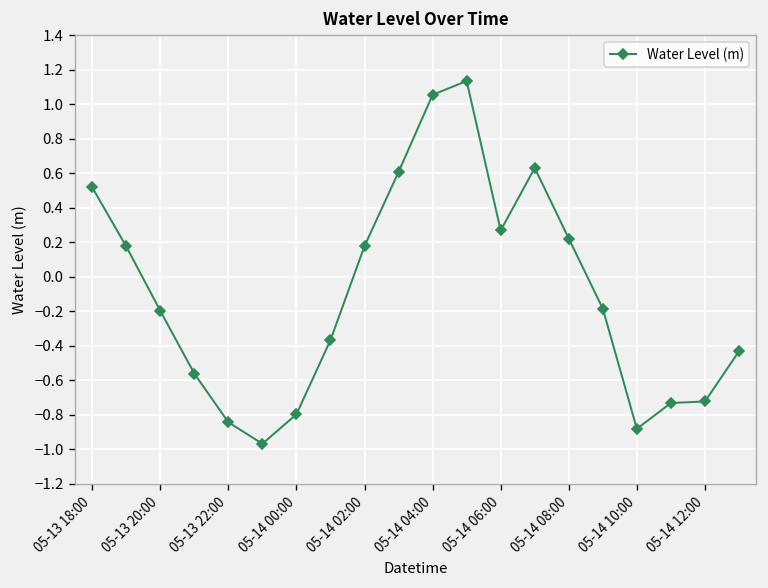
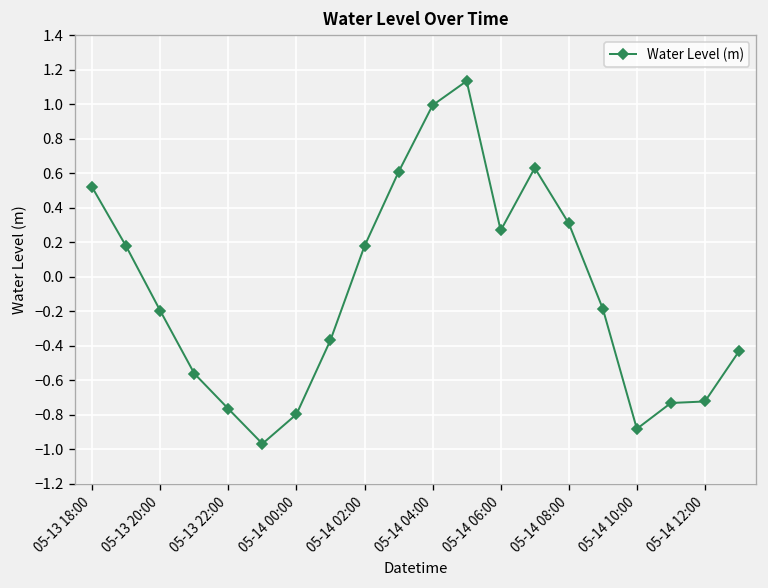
  {
    "05-13 18:00": 0.52,
    "05-13 20:00": -0.20,
-   "05-13 22:00": -0.84,
+   "05-13 22:00": -0.77,
    "05-14 00:00": -0.80,
    "05-14 02:00": 0.18,
-   "05-14 04:00": 1.05,
+   "05-14 04:00": 0.99,
    "05-14 06:00": 0.27,
-   "05-14 08:00": 0.22,
+   "05-14 08:00": 0.31,
    "05-14 10:00": -0.88,
    "05-14 12:00": -0.72
  }
